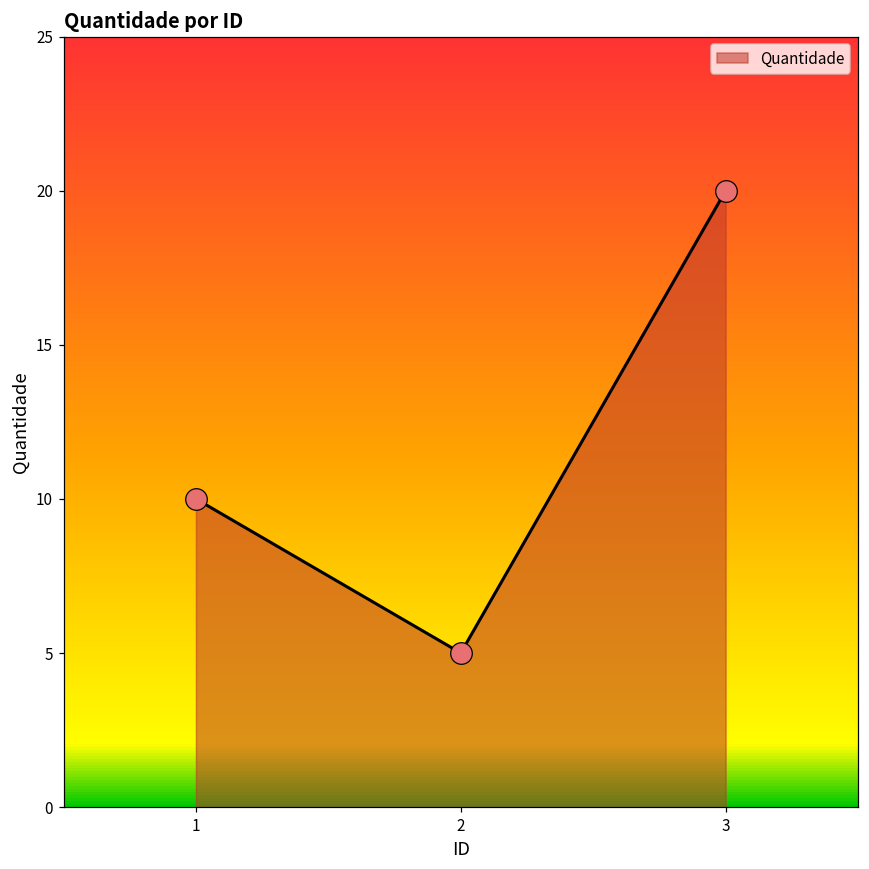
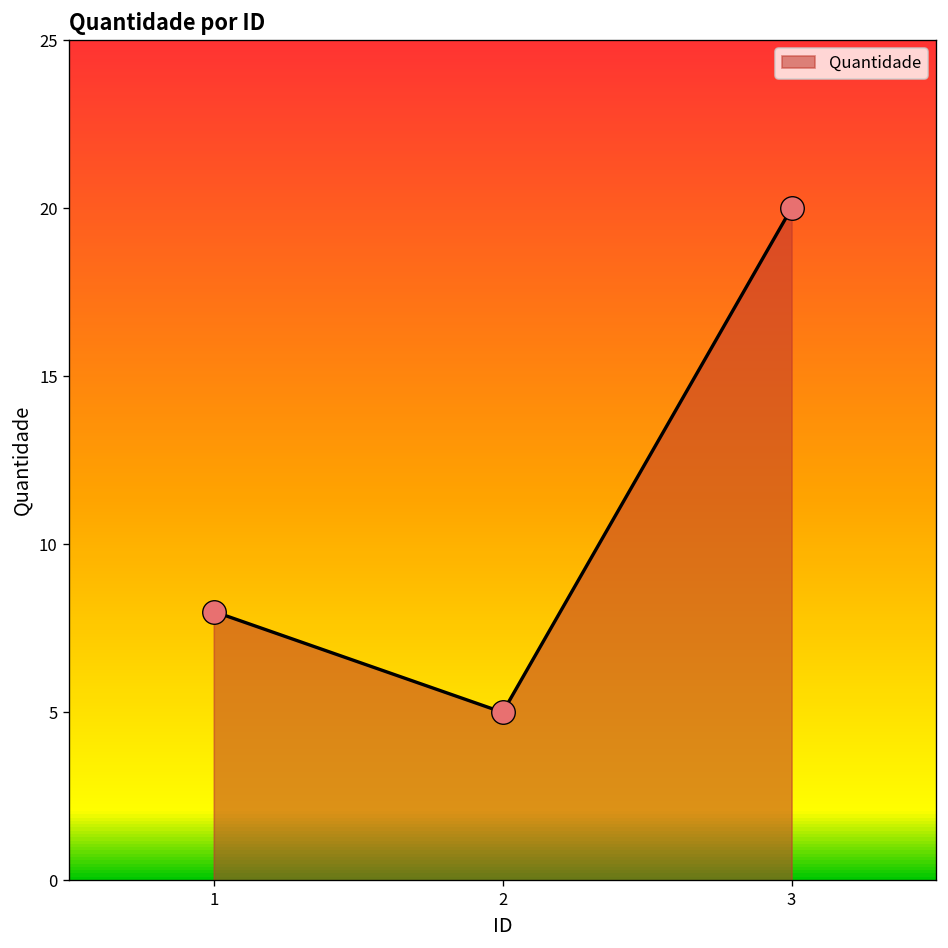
  {
-   "1": 10,
+   "1": 8,
    "2": 5,
    "3": 20
  }
